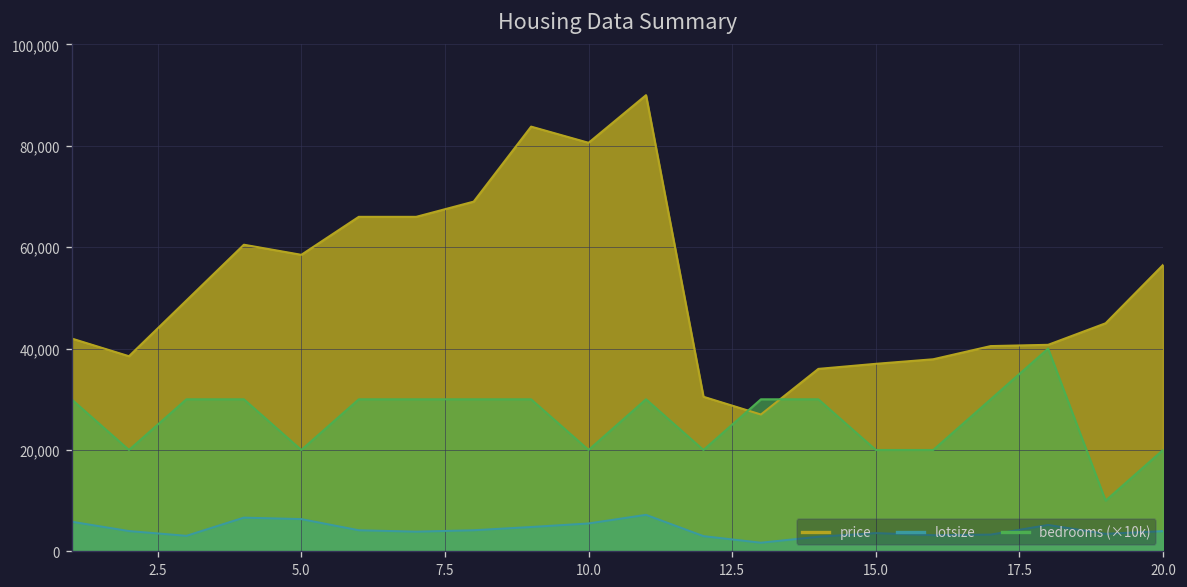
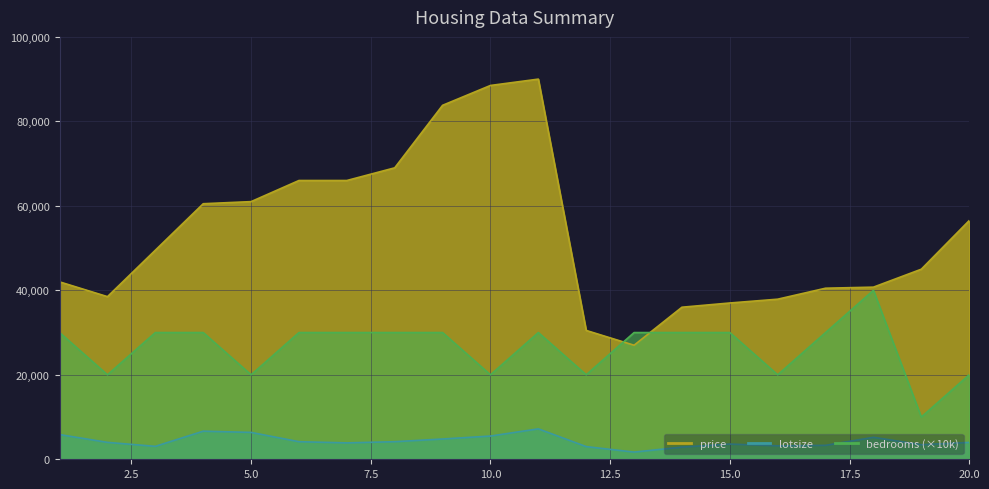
  {
    "price": {
-     "5.0": "59,000",
-     "10.0": "81,000",
+     "5.0": "61,000",
+     "10.0": "89,000",
      "15.0": "37,000",
      "20.0": "57,000"
    },
    "lotsize": {
      "5.0": "6,000",
      "10.0": "6,000",
      "20.0": "4,000"
    },
    "bedrooms (×10k)": {
      "5.0": "20,000",
      "10.0": "20,000",
-     "15.0": "20,000",
+     "15.0": "30,000",
      "20.0": "20,000"
    }
  }
